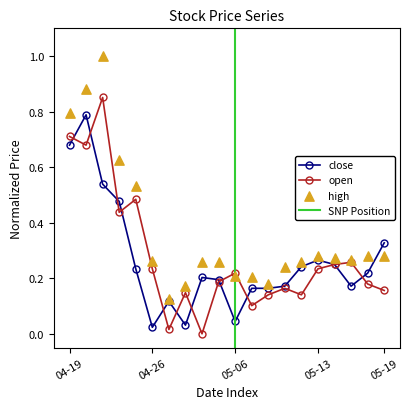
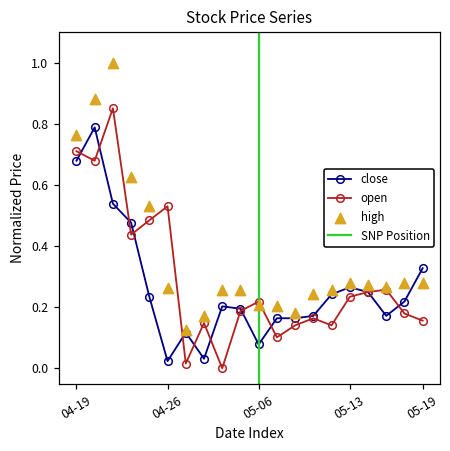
  {
    "high": {
-     "04-19": 0.80
+     "04-19": 0.77
    },
    "close": {
      "04-19": 0.68,
      "04-26": 0.02,
-     "05-06": 0.04,
+     "05-06": 0.08,
      "05-13": 0.27,
      "05-19": 0.33
    },
    "open": {
      "04-19": 0.71,
-     "04-26": 0.23,
+     "04-26": 0.53,
      "05-06": 0.22,
      "05-13": 0.23,
      "05-19": 0.16
    }
  }
